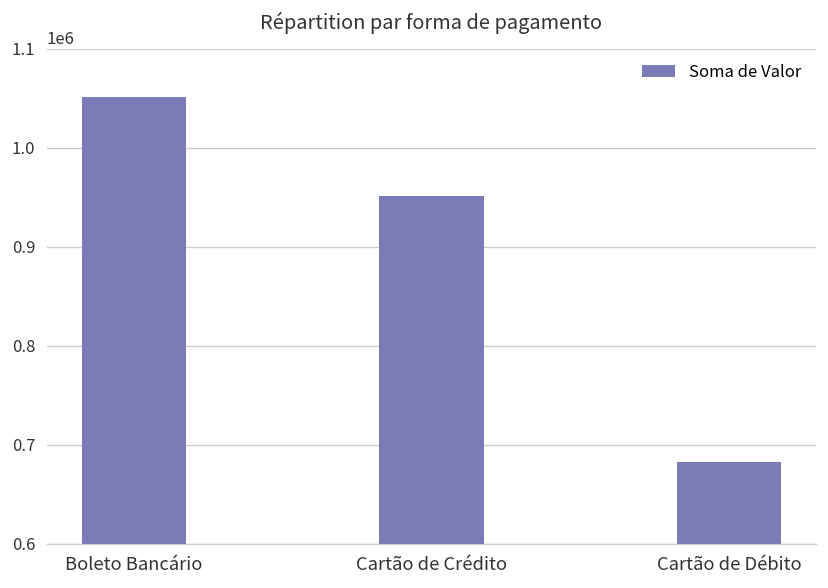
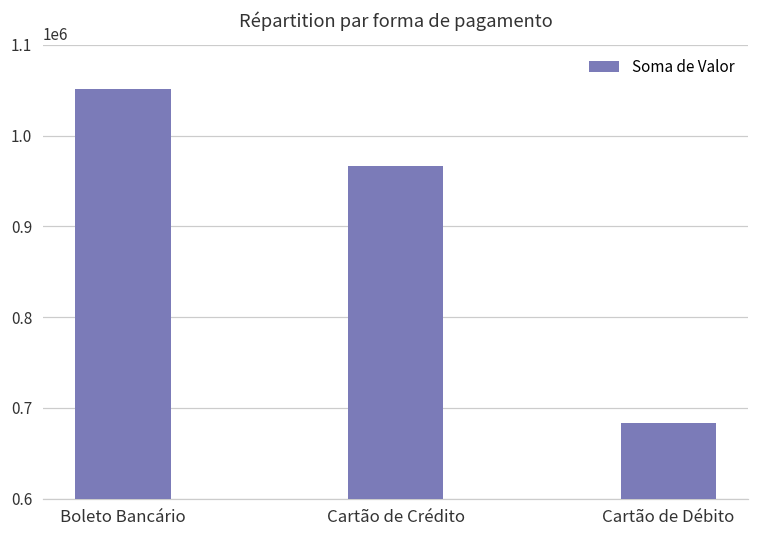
  {
    "Boleto Bancário": 1050000,
-   "Cartão de Crédito": 950000,
+   "Cartão de Crédito": 970000,
    "Cartão de Débito": 680000
  }
